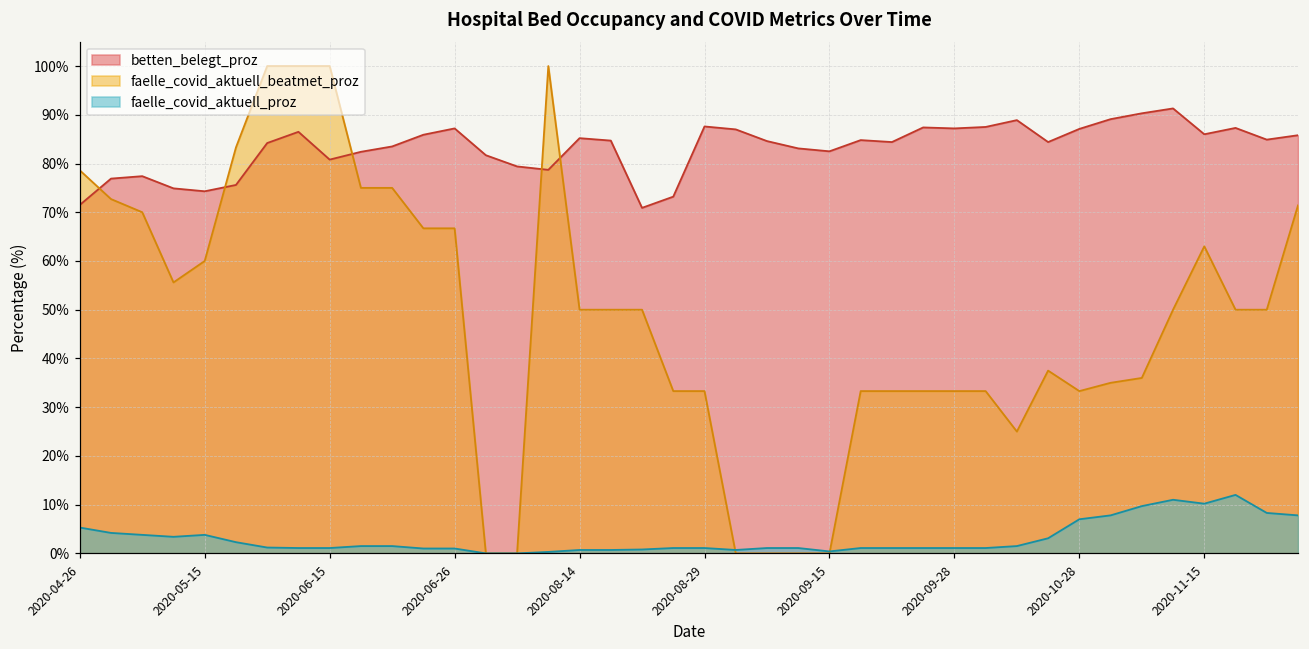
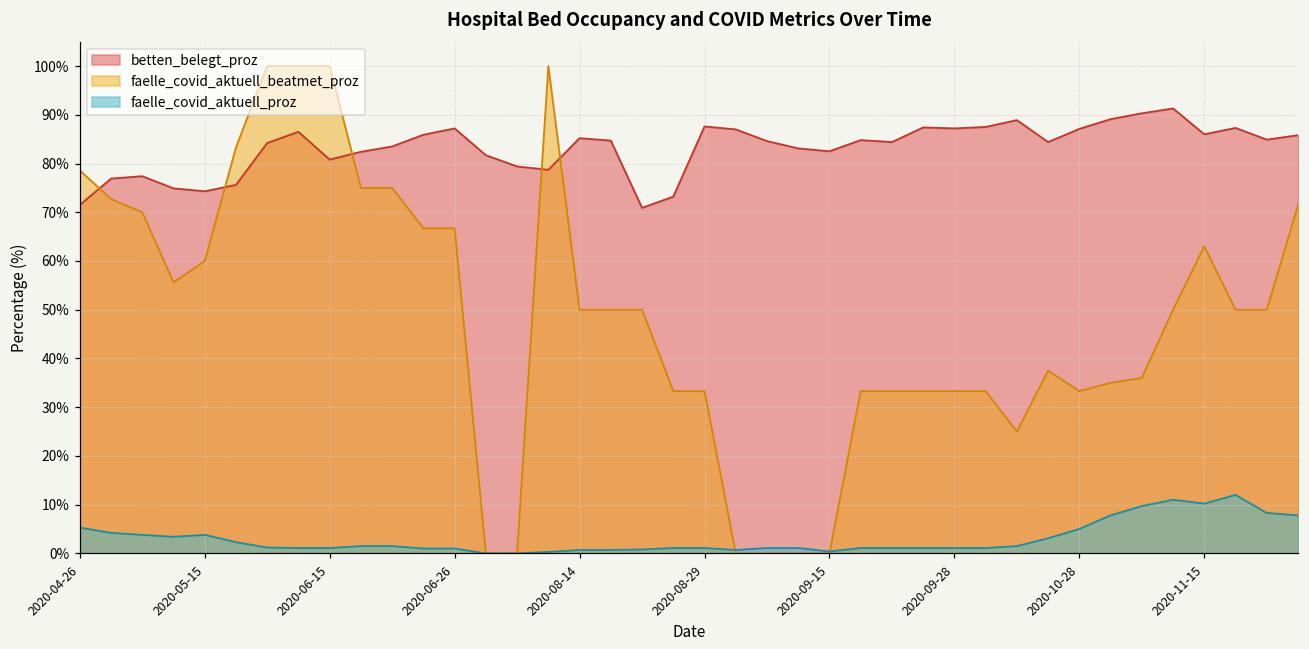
  {
    "betten_belegt_proz": {
      "2020-10-28": "87%"
    },
    "faelle_covid_aktuell_beatmet_proz": {
      "2020-10-28": "33%"
    },
    "faelle_covid_aktuell_proz": {
-     "2020-10-28": "7%"
+     "2020-10-28": "5%"
    }
  }
